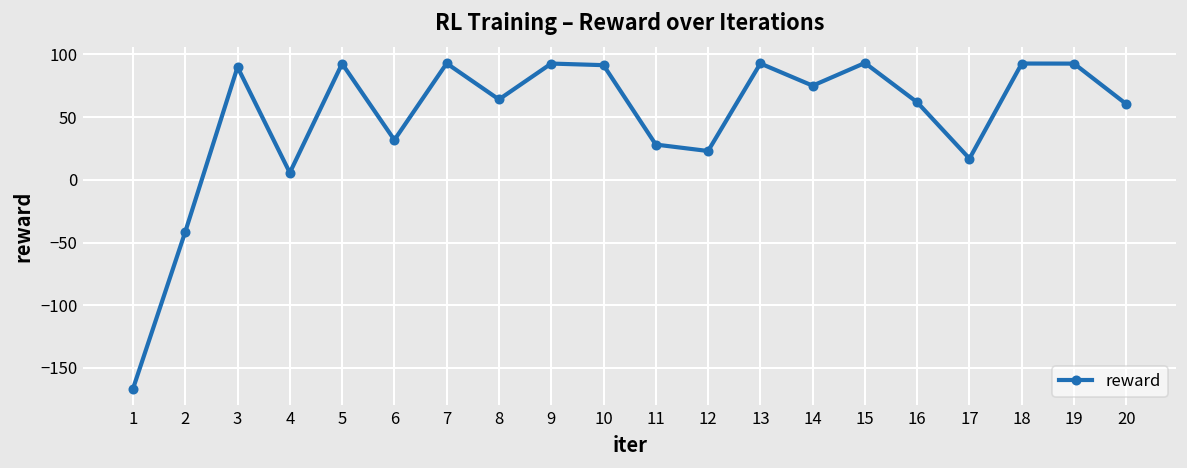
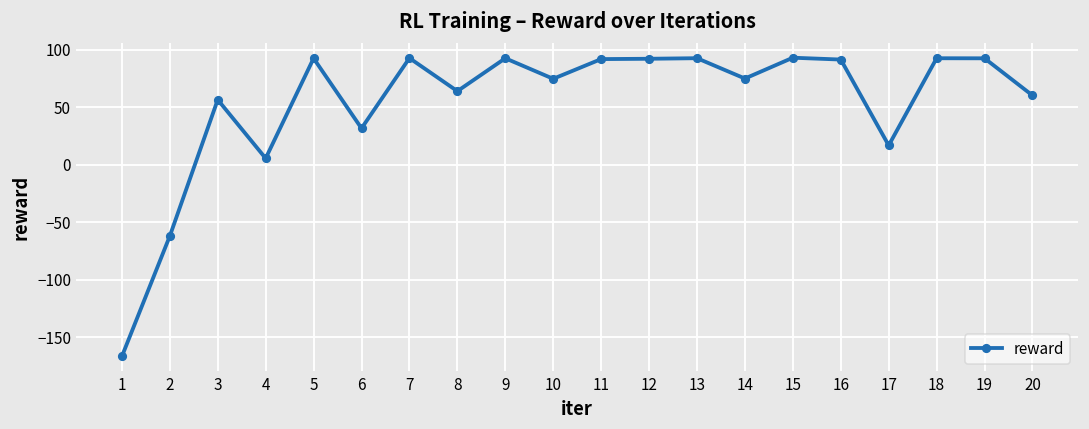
  {
    "1": -167,
-   "2": -41,
-   "3": 90,
+   "2": -62,
+   "3": 57,
    "4": 6,
    "5": 93,
    "6": 32,
    "7": 93,
    "8": 64,
    "9": 93,
-   "10": 91,
-   "11": 28,
-   "12": 23,
+   "10": 75,
+   "11": 92,
+   "12": 92,
    "13": 93,
    "14": 75,
    "15": 93,
-   "16": 62,
+   "16": 92,
    "17": 17,
    "18": 93,
    "19": 93,
    "20": 60
  }
